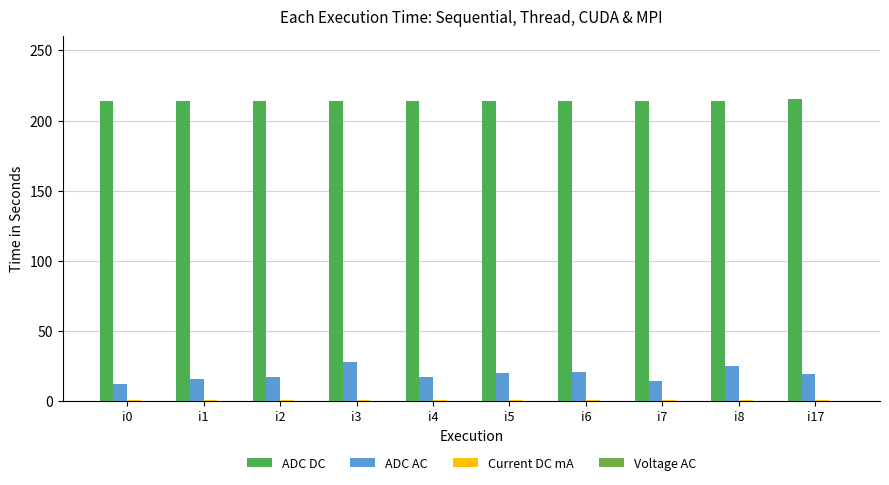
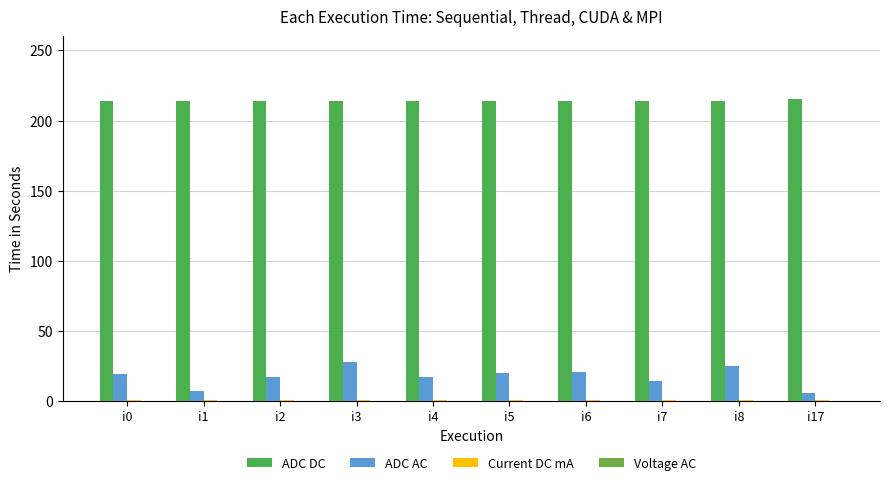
  {
    "ADC AC": {
-     "i0": 12,
-     "i1": 16,
+     "i0": 19,
+     "i1": 7,
      "i2": 17,
      "i3": 28,
      "i4": 17,
      "i5": 20,
      "i6": 21,
      "i7": 14,
      "i8": 25,
-     "i17": 19
+     "i17": 6
    }
  }
